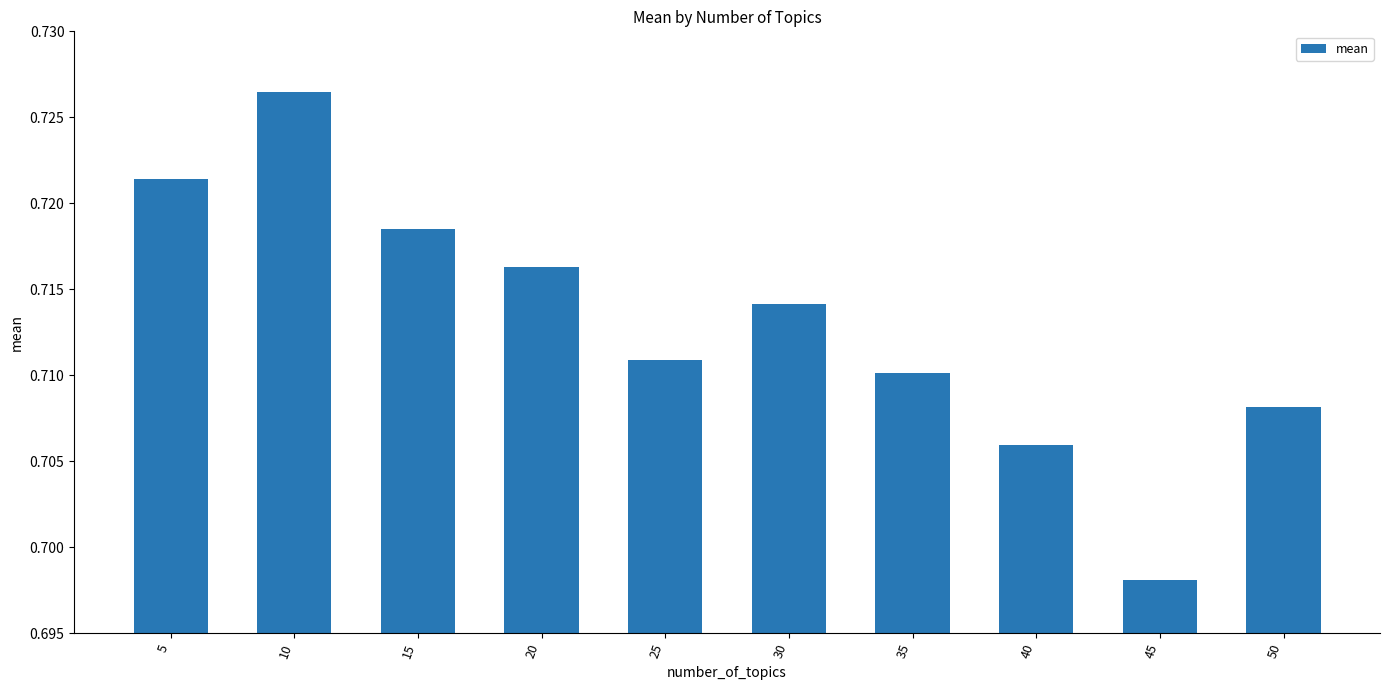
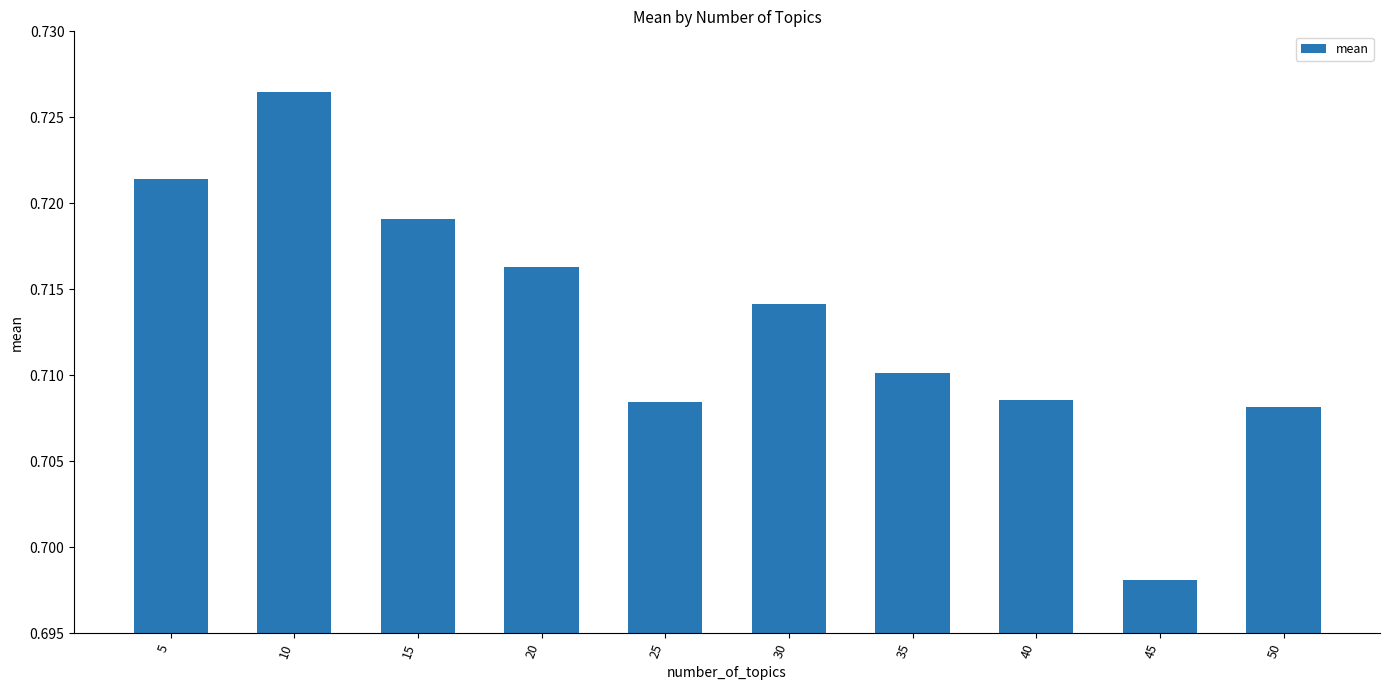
  {
    "5": 0.7214,
    "10": 0.7265,
-   "15": 0.7185,
+   "15": 0.7191,
    "20": 0.7163,
-   "25": 0.7109,
+   "25": 0.7085,
    "30": 0.7142,
    "35": 0.7102,
-   "40": 0.7060,
+   "40": 0.7086,
    "45": 0.6981,
    "50": 0.7081
  }
